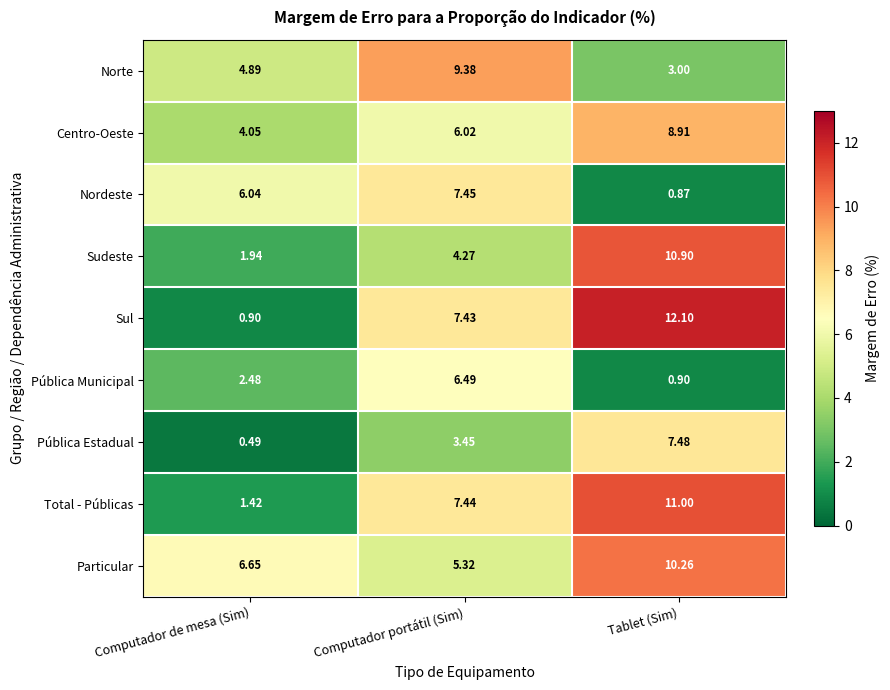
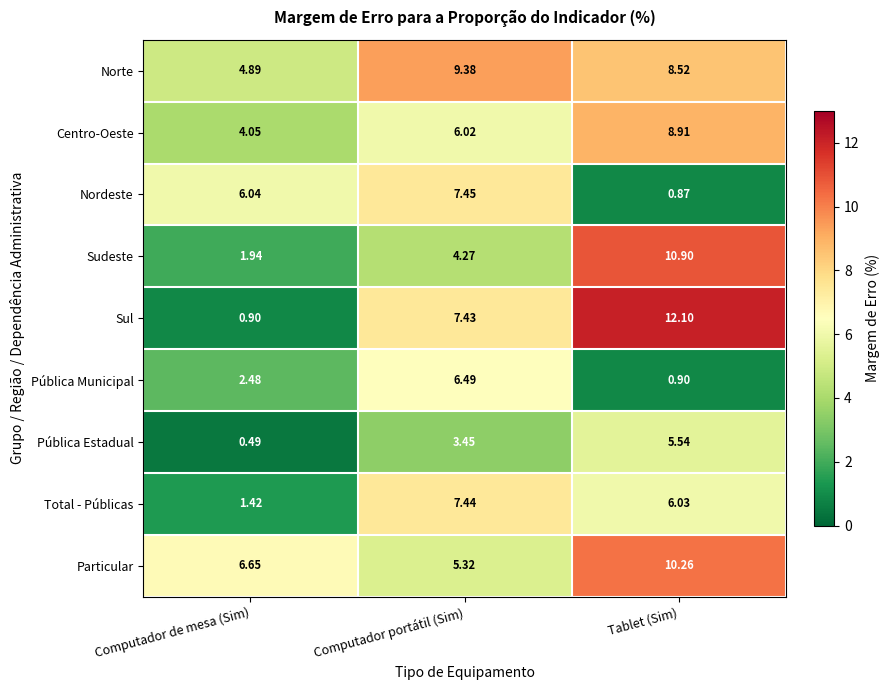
  {
    "Norte": {
      "Computador de mesa (Sim)": 4.89,
      "Computador portátil (Sim)": 9.38,
-     "Tablet (Sim)": 3.00
+     "Tablet (Sim)": 8.52
    },
    "Centro-Oeste": {
      "Computador de mesa (Sim)": 4.05,
      "Computador portátil (Sim)": 6.02,
      "Tablet (Sim)": 8.91
    },
    "Nordeste": {
      "Computador de mesa (Sim)": 6.04,
      "Computador portátil (Sim)": 7.45,
      "Tablet (Sim)": 0.87
    },
    "Sudeste": {
      "Computador de mesa (Sim)": 1.94,
      "Computador portátil (Sim)": 4.27,
      "Tablet (Sim)": 10.90
    },
    "Sul": {
      "Computador de mesa (Sim)": 0.90,
      "Computador portátil (Sim)": 7.43,
      "Tablet (Sim)": 12.10
    },
    "Pública Municipal": {
      "Computador de mesa (Sim)": 2.48,
      "Computador portátil (Sim)": 6.49,
      "Tablet (Sim)": 0.90
    },
    "Pública Estadual": {
      "Computador de mesa (Sim)": 0.49,
      "Computador portátil (Sim)": 3.45,
-     "Tablet (Sim)": 7.48
+     "Tablet (Sim)": 5.54
    },
    "Total - Públicas": {
      "Computador de mesa (Sim)": 1.42,
      "Computador portátil (Sim)": 7.44,
-     "Tablet (Sim)": 11.00
+     "Tablet (Sim)": 6.03
    },
    "Particular": {
      "Computador de mesa (Sim)": 6.65,
      "Computador portátil (Sim)": 5.32,
      "Tablet (Sim)": 10.26
    }
  }
